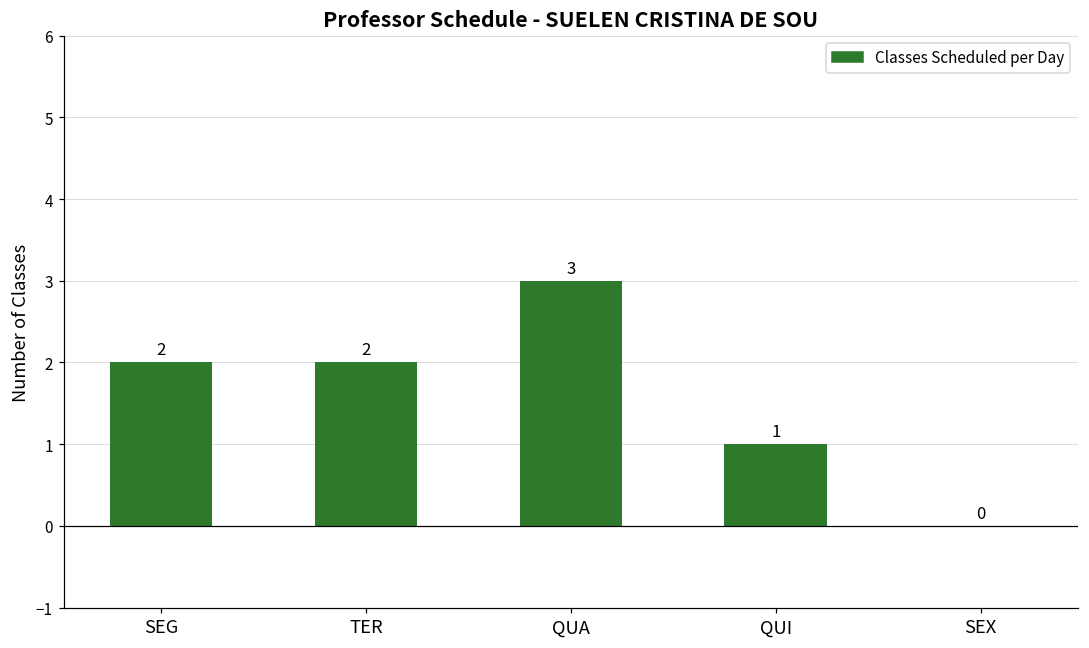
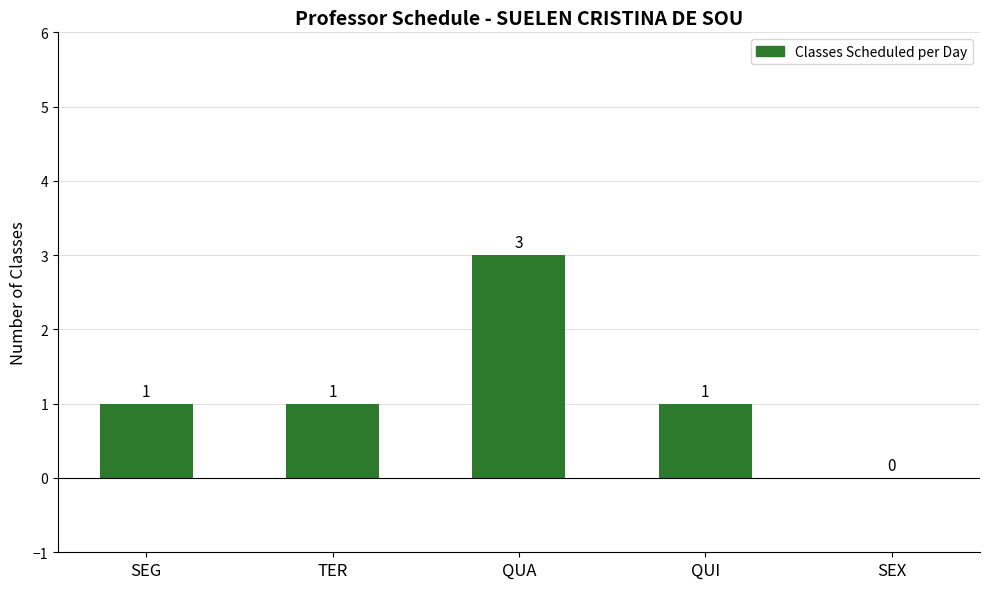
  {
-   "SEG": 2,
-   "TER": 2,
+   "SEG": 1,
+   "TER": 1,
    "QUA": 3,
    "QUI": 1,
    "SEX": 0
  }
